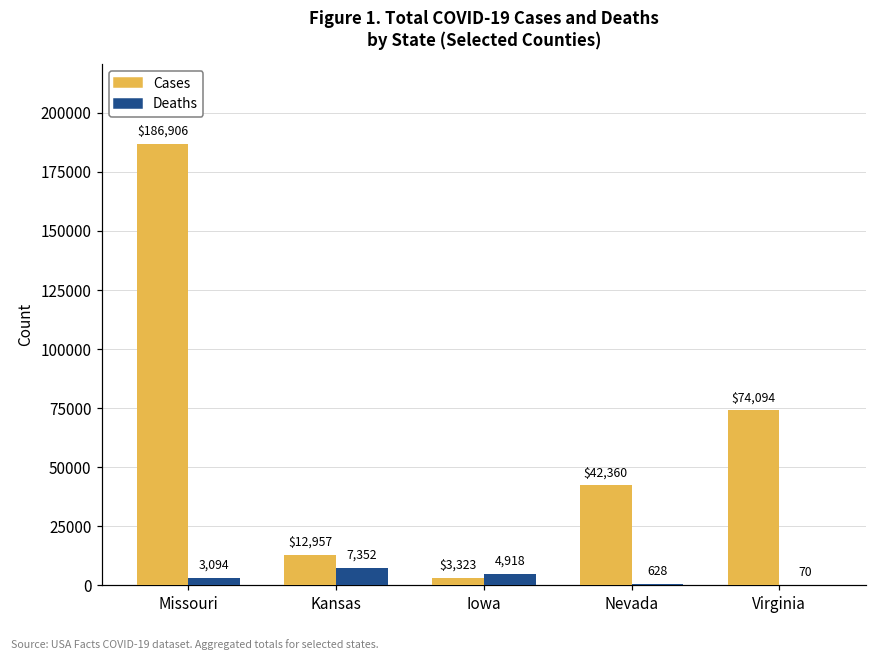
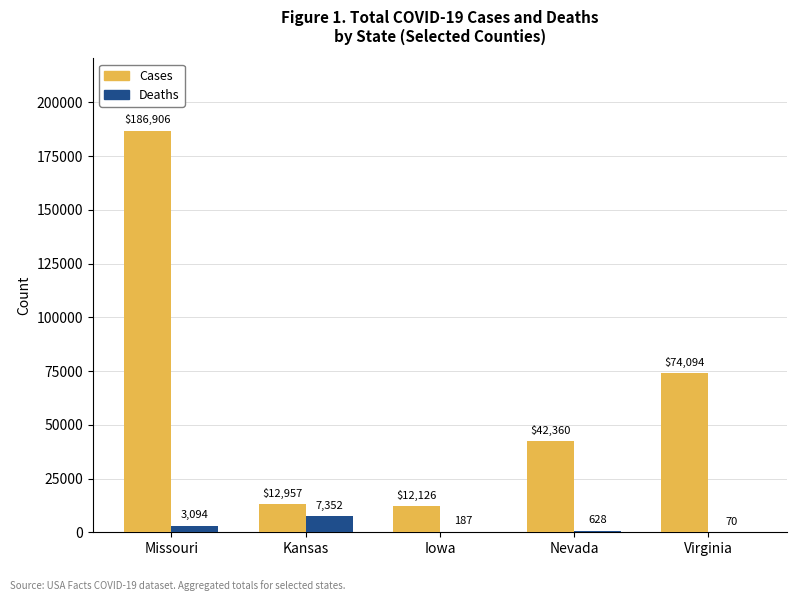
  {
    "Cases": {
      "Missouri": "$186,906",
      "Kansas": "$12,957",
-     "Iowa": "$3,323",
+     "Iowa": "$12,126",
      "Nevada": "$42,360",
      "Virginia": "$74,094"
    },
    "Deaths": {
      "Missouri": "3,094",
      "Kansas": "7,352",
-     "Iowa": "4,918",
+     "Iowa": "187",
      "Nevada": "628",
      "Virginia": "70"
    }
  }
